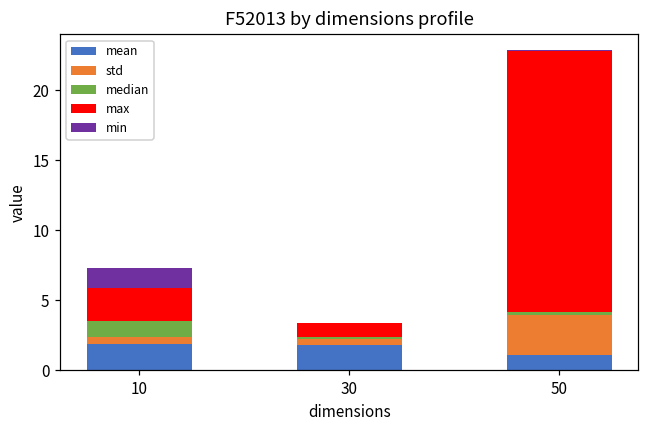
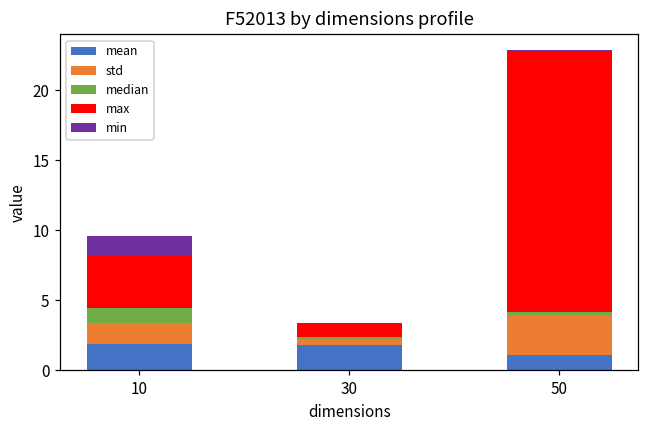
  {
    "mean": {
      "10": 1.9,
      "30": 1.8,
      "50": 1.1
    },
    "std": {
-     "10": 0.5,
+     "10": 1.5,
      "30": 0.5,
      "50": 2.9
    },
    "median": {
      "10": 1.1,
      "50": 0.2
    },
    "max": {
-     "10": 2.4,
+     "10": 3.7,
      "30": 1.0,
      "50": 18.7
    },
    "min": {
      "10": 1.4
    }
  }
